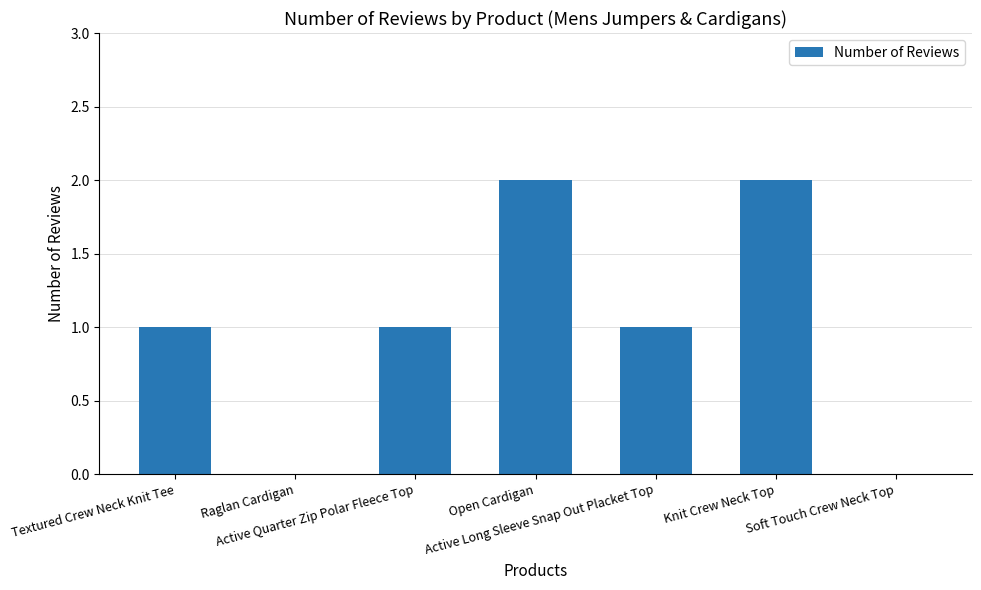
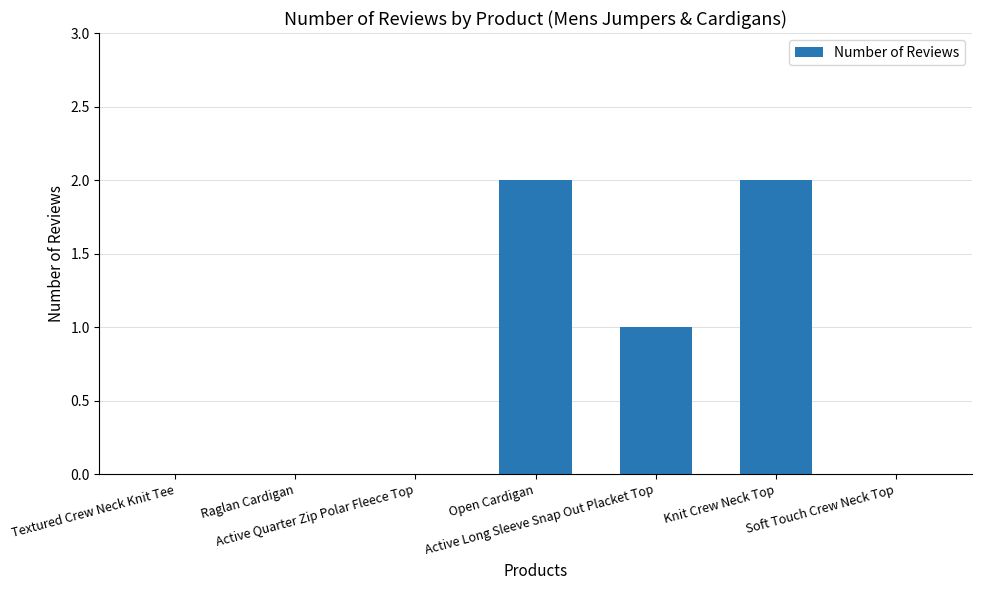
  {
-   "Textured Crew Neck Knit Tee": 1,
+   "Textured Crew Neck Knit Tee": 0,
    "Raglan Cardigan": 0,
-   "Active Quarter Zip Polar Fleece Top": 1,
+   "Active Quarter Zip Polar Fleece Top": 0,
    "Open Cardigan": 2,
    "Active Long Sleeve Snap Out Placket Top": 1,
    "Knit Crew Neck Top": 2,
    "Soft Touch Crew Neck Top": 0
  }
